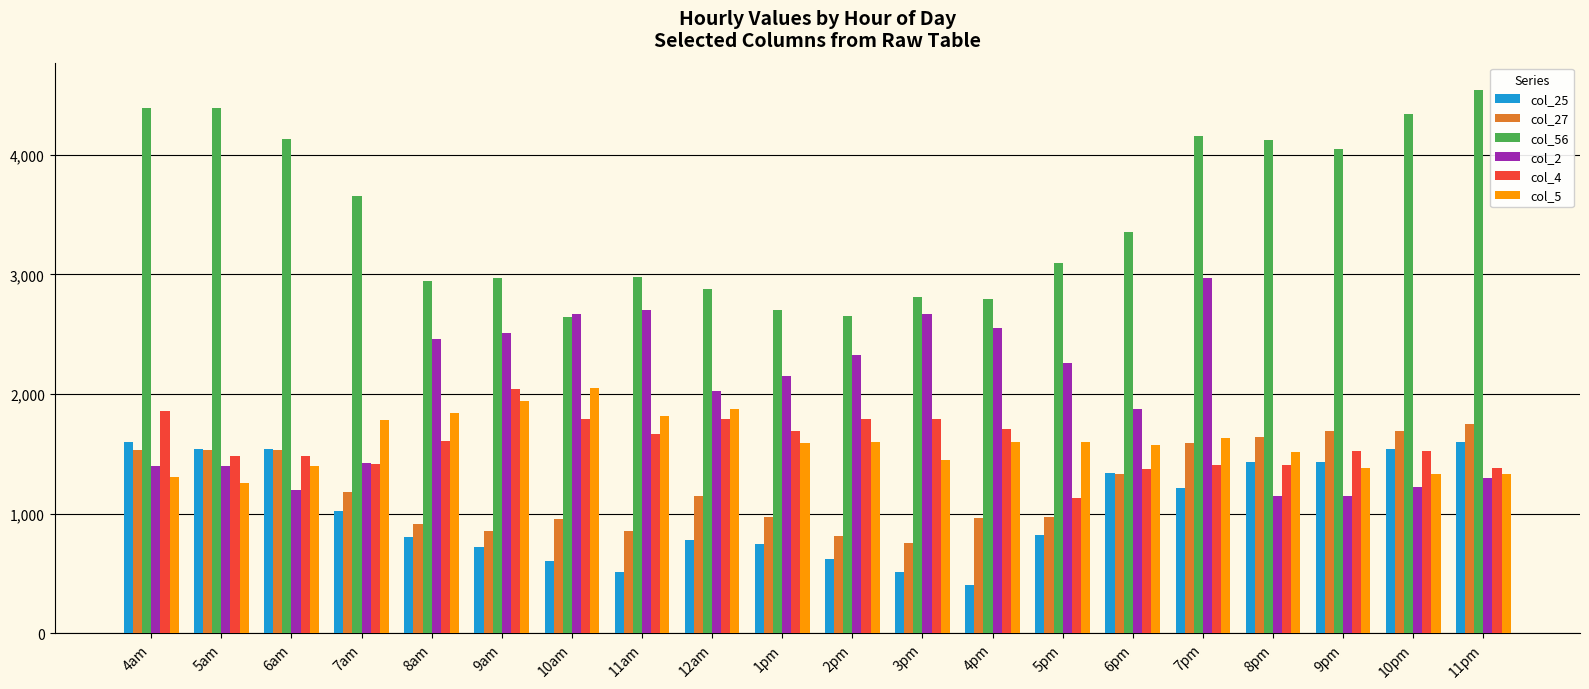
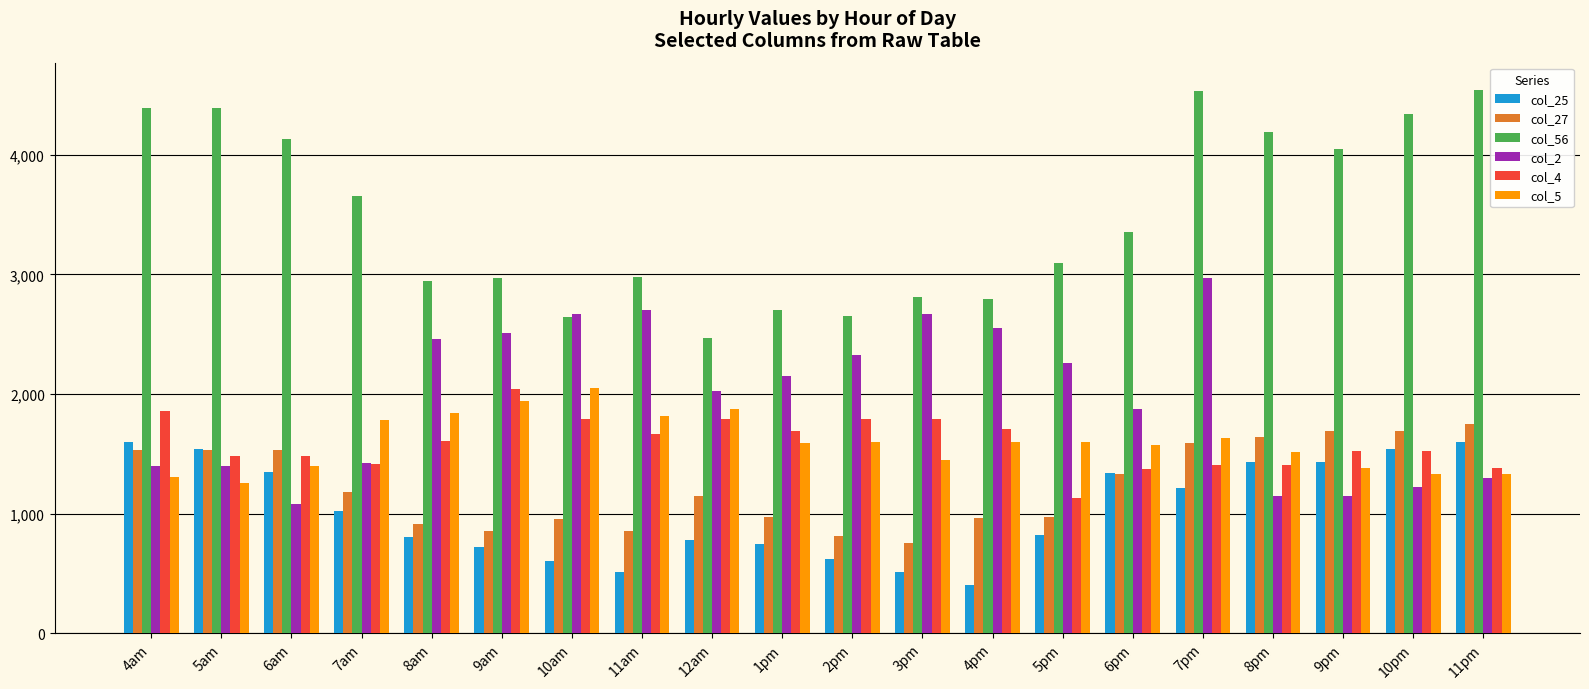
  {
    "col_25": {
      "4am": "1,590",
      "5am": "1,540",
-     "6am": "1,540",
+     "6am": "1,350",
      "7am": "1,020",
      "8am": "810",
      "9am": "720",
      "10am": "600",
      "11am": "510",
      "12am": "780",
      "1pm": "740",
      "2pm": "620",
      "3pm": "510",
      "4pm": "410",
      "5pm": "820",
      "6pm": "1,340",
      "7pm": "1,220",
      "8pm": "1,430",
      "9pm": "1,430",
      "10pm": "1,540",
      "11pm": "1,590"
    },
    "col_56": {
      "4am": "4,390",
      "5am": "4,390",
      "6am": "4,130",
      "7am": "3,650",
      "8am": "2,940",
      "9am": "2,970",
      "10am": "2,640",
      "11am": "2,980",
-     "12am": "2,870",
+     "12am": "2,470",
      "1pm": "2,700",
      "2pm": "2,650",
      "3pm": "2,810",
      "4pm": "2,790",
      "5pm": "3,090",
      "6pm": "3,360",
-     "7pm": "4,150",
-     "8pm": "4,120",
+     "7pm": "4,530",
+     "8pm": "4,190",
      "9pm": "4,050",
      "10pm": "4,340",
      "11pm": "4,540"
    },
    "col_2": {
      "4am": "1,400",
      "5am": "1,400",
-     "6am": "1,190",
+     "6am": "1,080",
      "7am": "1,420",
      "8am": "2,460",
      "9am": "2,510",
      "10am": "2,670",
      "11am": "2,700",
      "12am": "2,030",
      "1pm": "2,150",
      "2pm": "2,330",
      "3pm": "2,660",
      "4pm": "2,550",
      "5pm": "2,260",
      "6pm": "1,880",
      "7pm": "2,970",
      "8pm": "1,150",
      "9pm": "1,150",
      "10pm": "1,220",
      "11pm": "1,300"
    },
    "col_4": {
      "4am": "1,860",
      "5am": "1,480",
      "6am": "1,480",
      "7am": "1,410",
      "8am": "1,610",
      "9am": "2,040",
      "10am": "1,790",
      "11am": "1,660",
      "12am": "1,790",
      "1pm": "1,690",
      "2pm": "1,790",
      "3pm": "1,790",
      "4pm": "1,710",
      "5pm": "1,130",
      "6pm": "1,370",
      "7pm": "1,410",
      "8pm": "1,400",
      "9pm": "1,520",
      "10pm": "1,520",
      "11pm": "1,380"
    }
  }
